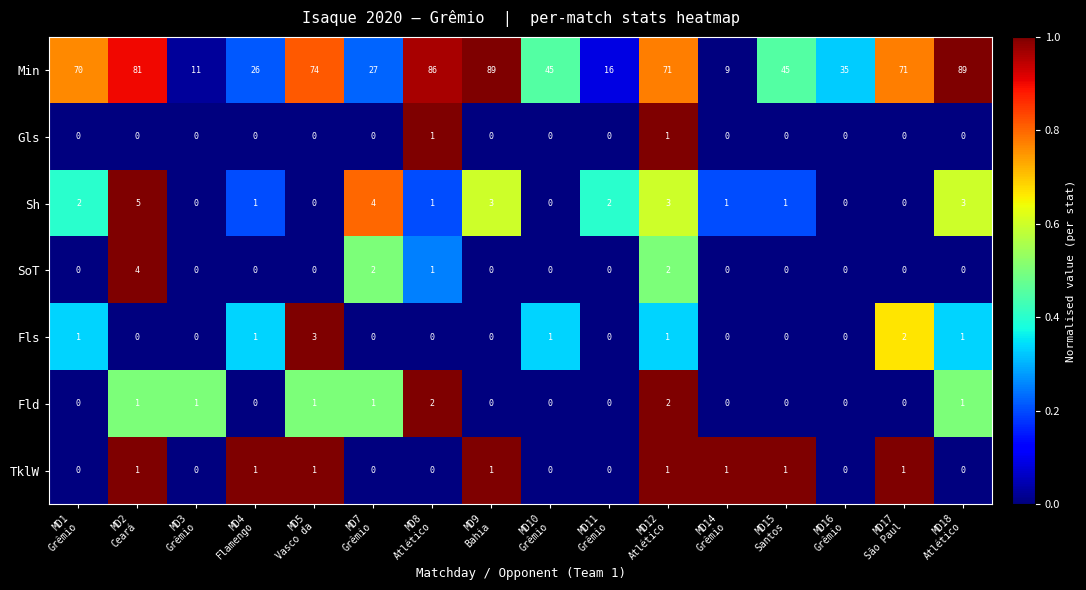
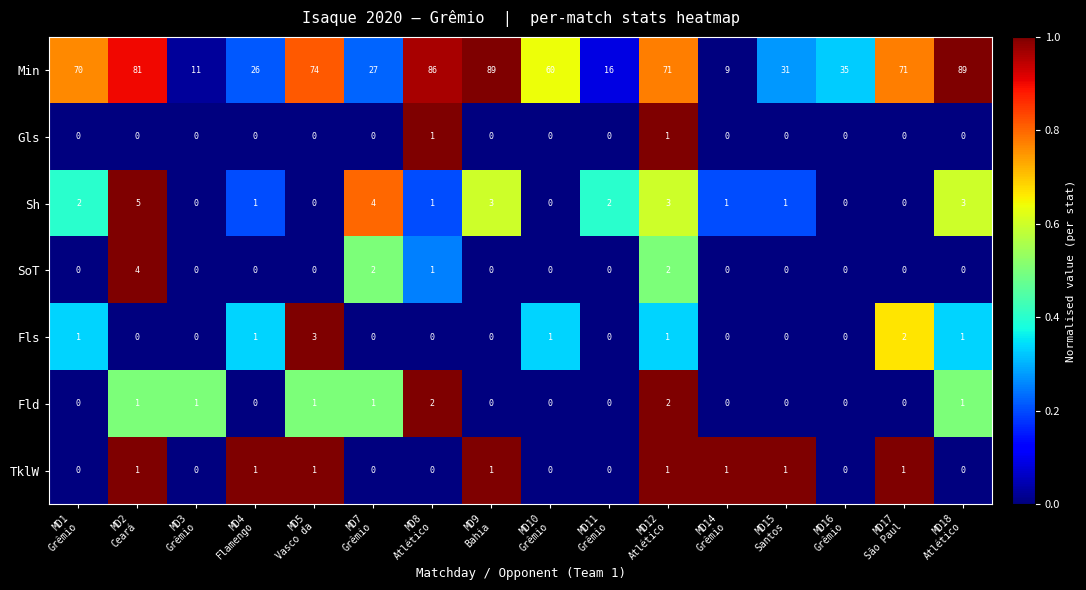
  {
    "Min": {
      "MD1 Grêmio": 70,
      "MD2 Ceará": 81,
      "MD3 Grêmio": 11,
      "MD4 Flamengo": 26,
      "MD5 Vasco da": 74,
      "MD7 Grêmio": 27,
      "MD8 Atlético": 86,
      "MD9 Bahia": 89,
-     "MD10 Grêmio": 45,
+     "MD10 Grêmio": 60,
      "MD11 Grêmio": 16,
      "MD12 Atlético": 71,
      "MD14 Grêmio": 9,
-     "MD15 Santos": 45,
+     "MD15 Santos": 31,
      "MD16 Grêmio": 35,
      "MD17 São Paul": 71,
      "MD18 Atlético": 89
    },
    "Gls": {
      "MD1 Grêmio": 0,
      "MD2 Ceará": 0,
      "MD3 Grêmio": 0,
      "MD4 Flamengo": 0,
      "MD5 Vasco da": 0,
      "MD7 Grêmio": 0,
      "MD8 Atlético": 1,
      "MD9 Bahia": 0,
      "MD10 Grêmio": 0,
      "MD11 Grêmio": 0,
      "MD12 Atlético": 1,
      "MD14 Grêmio": 0,
      "MD15 Santos": 0,
      "MD16 Grêmio": 0,
      "MD17 São Paul": 0,
      "MD18 Atlético": 0
    },
    "Sh": {
      "MD1 Grêmio": 2,
      "MD2 Ceará": 5,
      "MD3 Grêmio": 0,
      "MD4 Flamengo": 1,
      "MD5 Vasco da": 0,
      "MD7 Grêmio": 4,
      "MD8 Atlético": 1,
      "MD9 Bahia": 3,
      "MD10 Grêmio": 0,
      "MD11 Grêmio": 2,
      "MD12 Atlético": 3,
      "MD14 Grêmio": 1,
      "MD15 Santos": 1,
      "MD16 Grêmio": 0,
      "MD17 São Paul": 0,
      "MD18 Atlético": 3
    },
    "SoT": {
      "MD1 Grêmio": 0,
      "MD2 Ceará": 4,
      "MD3 Grêmio": 0,
      "MD4 Flamengo": 0,
      "MD5 Vasco da": 0,
      "MD7 Grêmio": 2,
      "MD8 Atlético": 1,
      "MD9 Bahia": 0,
      "MD10 Grêmio": 0,
      "MD11 Grêmio": 0,
      "MD12 Atlético": 2,
      "MD14 Grêmio": 0,
      "MD15 Santos": 0,
      "MD16 Grêmio": 0,
      "MD17 São Paul": 0,
      "MD18 Atlético": 0
    },
    "Fls": {
      "MD1 Grêmio": 1,
      "MD2 Ceará": 0,
      "MD3 Grêmio": 0,
      "MD4 Flamengo": 1,
      "MD5 Vasco da": 3,
      "MD7 Grêmio": 0,
      "MD8 Atlético": 0,
      "MD9 Bahia": 0,
      "MD10 Grêmio": 1,
      "MD11 Grêmio": 0,
      "MD12 Atlético": 1,
      "MD14 Grêmio": 0,
      "MD15 Santos": 0,
      "MD16 Grêmio": 0,
      "MD17 São Paul": 2,
      "MD18 Atlético": 1
    },
    "Fld": {
      "MD1 Grêmio": 0,
      "MD2 Ceará": 1,
      "MD3 Grêmio": 1,
      "MD4 Flamengo": 0,
      "MD5 Vasco da": 1,
      "MD7 Grêmio": 1,
      "MD8 Atlético": 2,
      "MD9 Bahia": 0,
      "MD10 Grêmio": 0,
      "MD11 Grêmio": 0,
      "MD12 Atlético": 2,
      "MD14 Grêmio": 0,
      "MD15 Santos": 0,
      "MD16 Grêmio": 0,
      "MD17 São Paul": 0,
      "MD18 Atlético": 1
    },
    "TklW": {
      "MD1 Grêmio": 0,
      "MD2 Ceará": 1,
      "MD3 Grêmio": 0,
      "MD4 Flamengo": 1,
      "MD5 Vasco da": 1,
      "MD7 Grêmio": 0,
      "MD8 Atlético": 0,
      "MD9 Bahia": 1,
      "MD10 Grêmio": 0,
      "MD11 Grêmio": 0,
      "MD12 Atlético": 1,
      "MD14 Grêmio": 1,
      "MD15 Santos": 1,
      "MD16 Grêmio": 0,
      "MD17 São Paul": 1,
      "MD18 Atlético": 0
    }
  }
